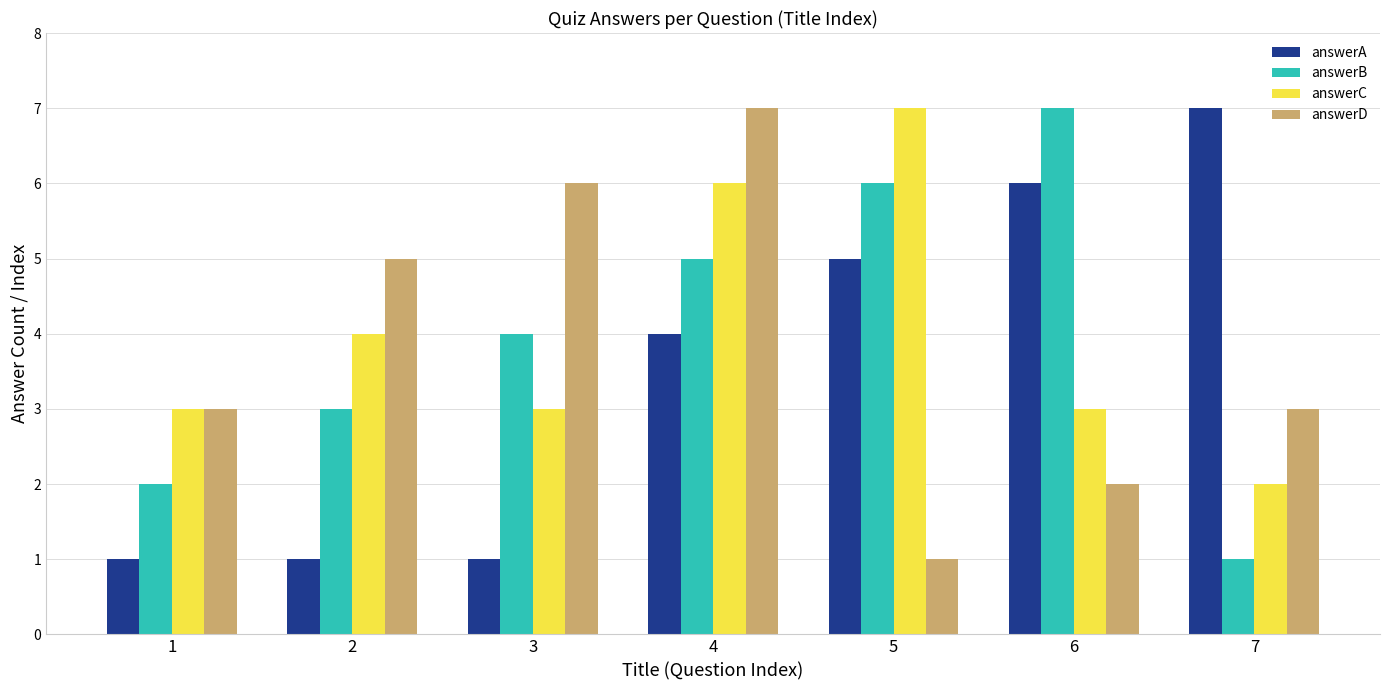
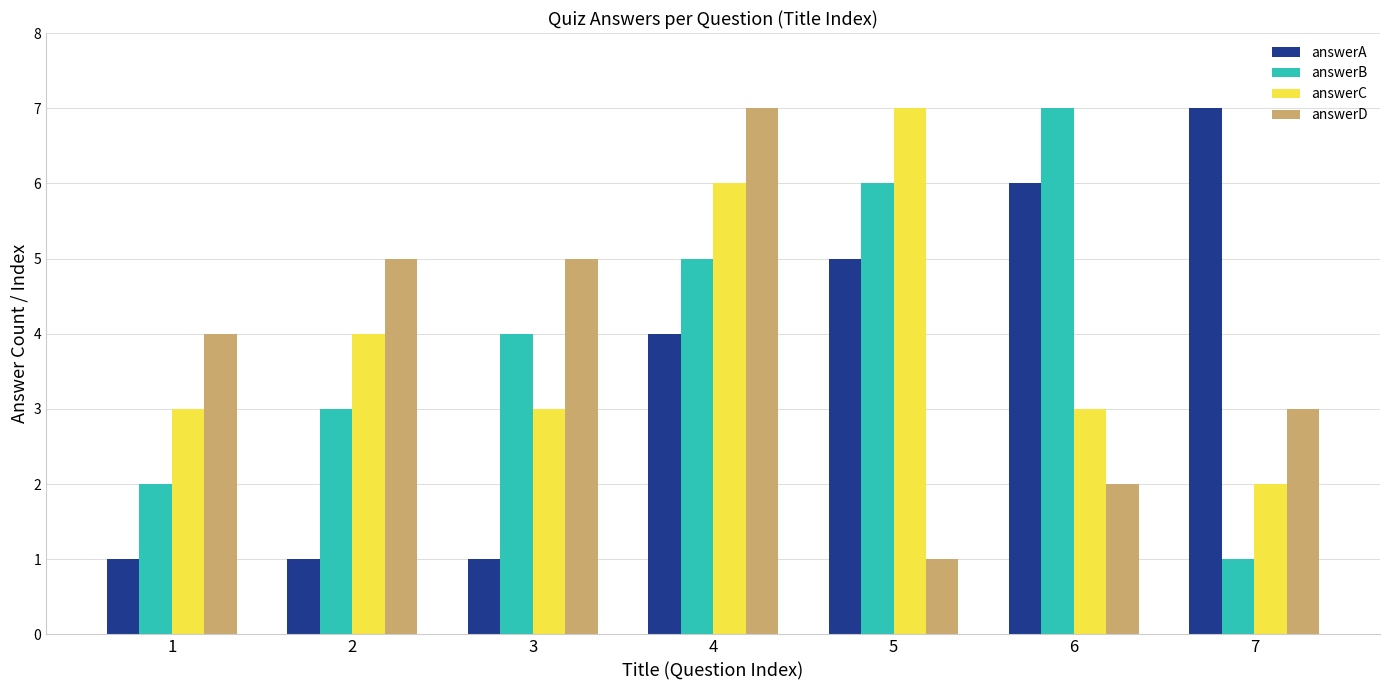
  {
    "answerA": {
      "1": 1,
      "2": 1,
      "3": 1,
      "4": 4,
      "5": 5,
      "6": 6,
      "7": 7
    },
    "answerB": {
      "1": 2,
      "2": 3,
      "3": 4,
      "4": 5,
      "5": 6,
      "6": 7,
      "7": 1
    },
    "answerC": {
      "1": 3,
      "2": 4,
      "3": 3,
      "4": 6,
      "5": 7,
      "6": 3,
      "7": 2
    },
    "answerD": {
-     "1": 3,
+     "1": 4,
      "2": 5,
-     "3": 6,
+     "3": 5,
      "4": 7,
      "5": 1,
      "6": 2,
      "7": 3
    }
  }
